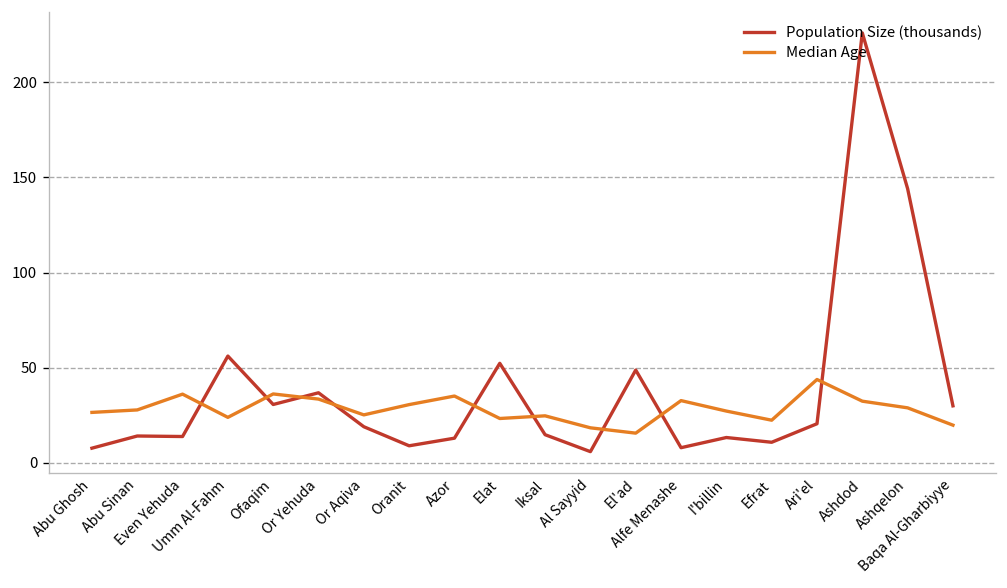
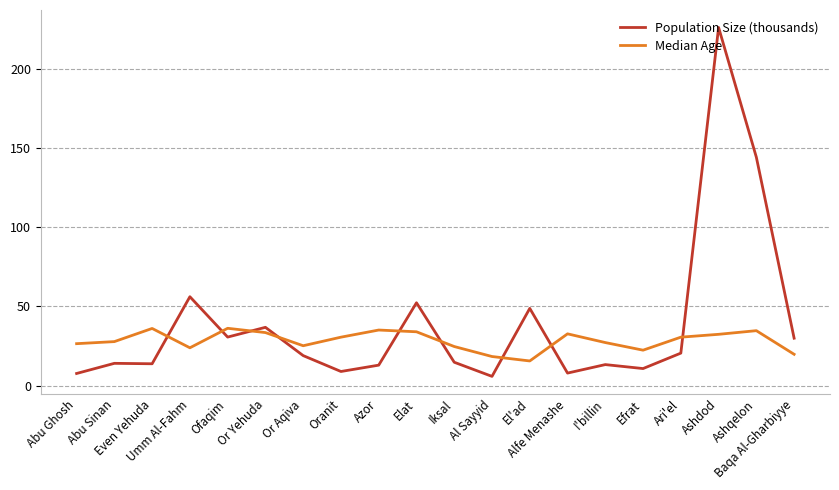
  {
    "Population Size (thousands)": {
      "Abu Ghosh": 8,
      "Abu Sinan": 14,
      "Even Yehuda": 14,
      "Umm Al-Fahm": 56,
      "Ofaqim": 31,
      "Or Yehuda": 37,
      "Or Aqiva": 19,
      "Oranit": 9,
      "Azor": 13,
      "Elat": 52,
      "Iksal": 15,
      "Al Sayyid": 6,
      "El'ad": 49,
      "Alfe Menashe": 8,
      "I'billin": 13,
      "Efrat": 11,
      "Ari'el": 21,
      "Ashdod": 226,
      "Ashqelon": 144,
      "Baqa Al-Gharbiyye": 30
    },
    "Median Age": {
      "Abu Ghosh": 27,
      "Abu Sinan": 28,
      "Even Yehuda": 36,
      "Umm Al-Fahm": 24,
      "Ofaqim": 36,
      "Or Yehuda": 34,
      "Or Aqiva": 25,
      "Oranit": 31,
      "Azor": 35,
-     "Elat": 23,
+     "Elat": 34,
      "Iksal": 25,
      "Al Sayyid": 18,
      "El'ad": 16,
      "Alfe Menashe": 33,
      "I'billin": 27,
      "Efrat": 22,
-     "Ari'el": 44,
+     "Ari'el": 31,
      "Ashdod": 32,
-     "Ashqelon": 29,
+     "Ashqelon": 35,
      "Baqa Al-Gharbiyye": 20
    }
  }
